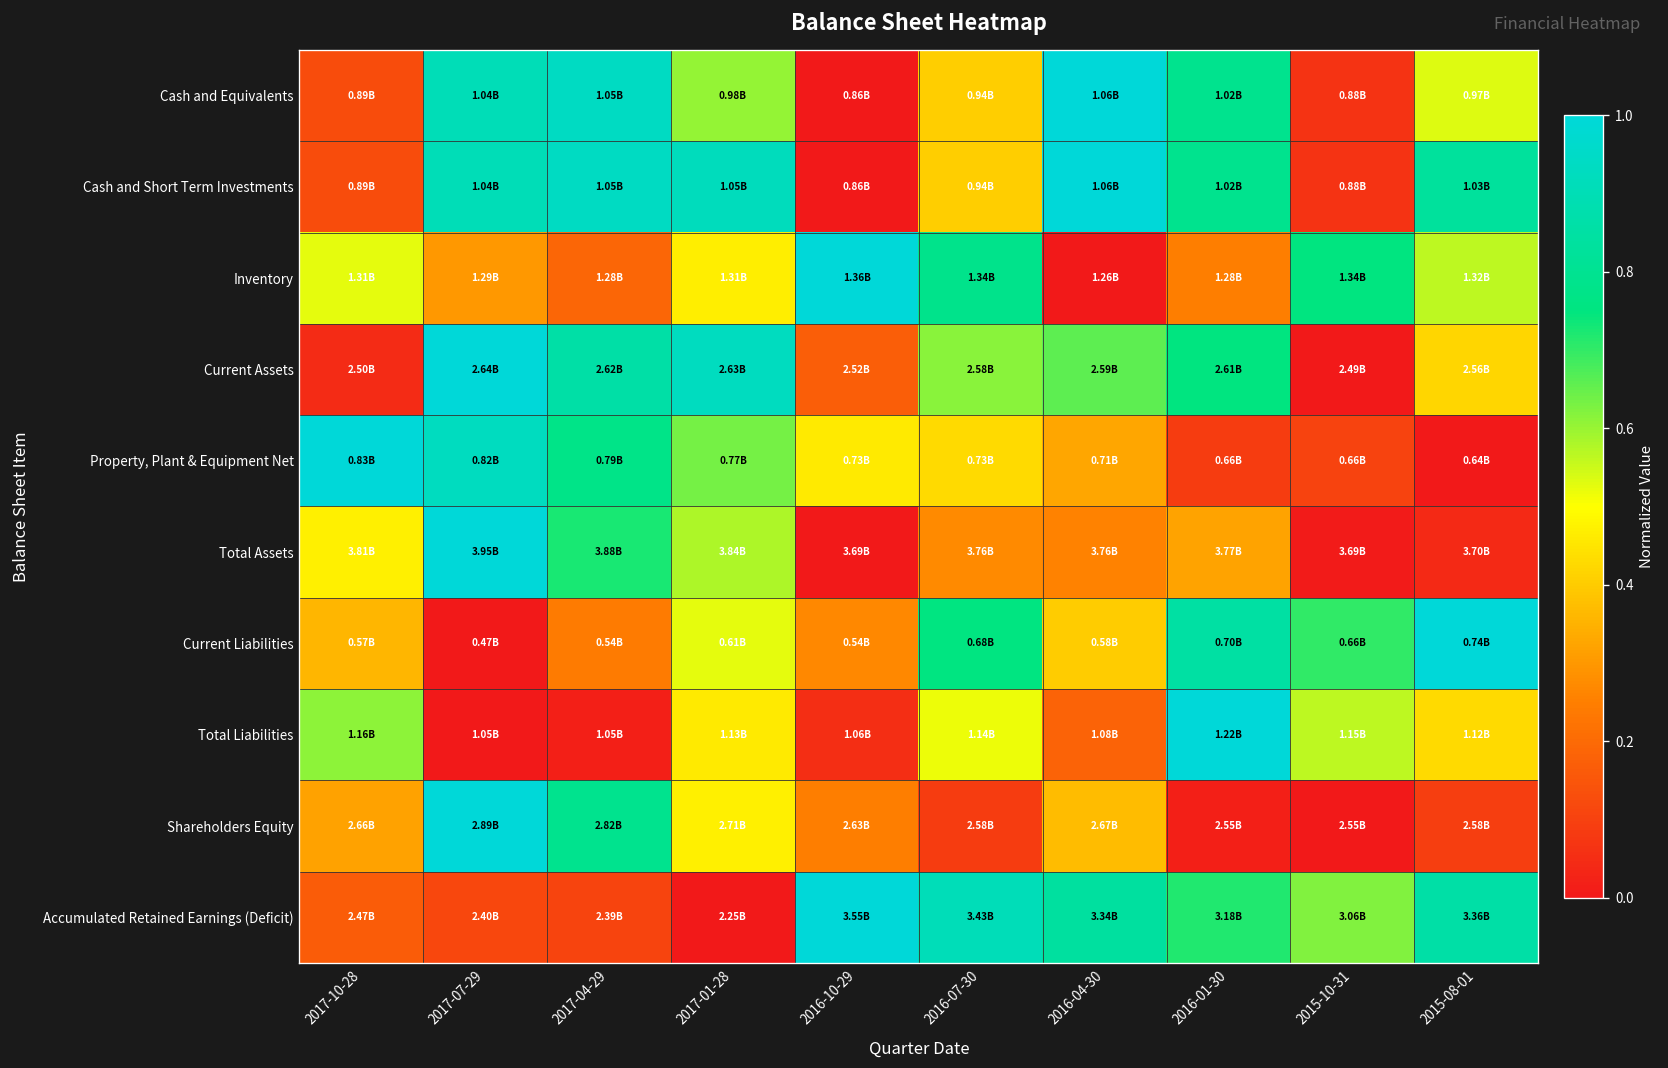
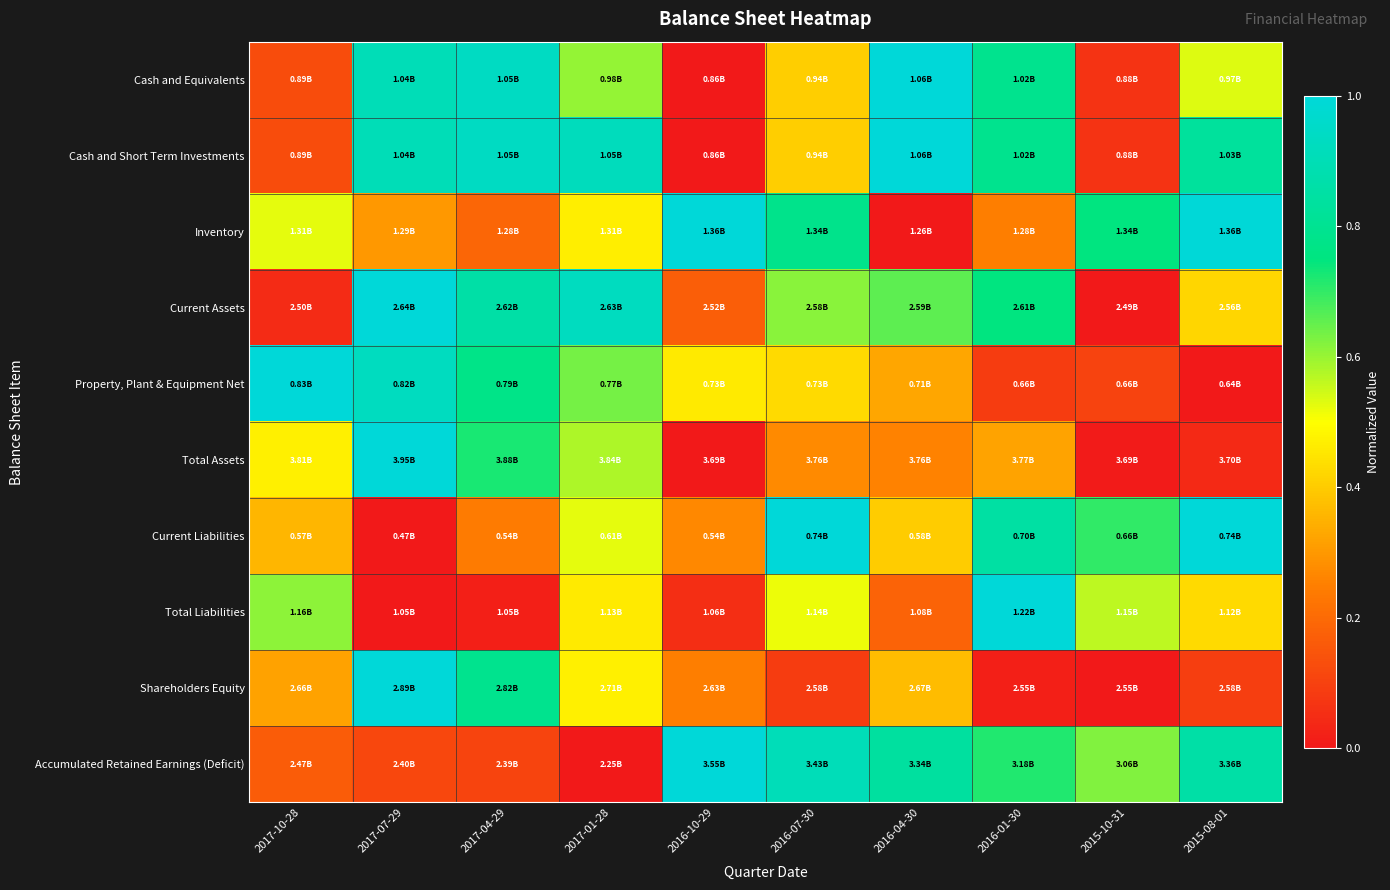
  {
    "Cash and Equivalents": {
      "2017-10-28": "0.89B",
      "2017-07-29": "1.04B",
      "2017-04-29": "1.05B",
      "2017-01-28": "0.98B",
      "2016-10-29": "0.86B",
      "2016-07-30": "0.94B",
      "2016-04-30": "1.06B",
      "2016-01-30": "1.02B",
      "2015-10-31": "0.88B",
      "2015-08-01": "0.97B"
    },
    "Cash and Short Term Investments": {
      "2017-10-28": "0.89B",
      "2017-07-29": "1.04B",
      "2017-04-29": "1.05B",
      "2017-01-28": "1.05B",
      "2016-10-29": "0.86B",
      "2016-07-30": "0.94B",
      "2016-04-30": "1.06B",
      "2016-01-30": "1.02B",
      "2015-10-31": "0.88B",
      "2015-08-01": "1.03B"
    },
    "Inventory": {
      "2017-10-28": "1.31B",
      "2017-07-29": "1.29B",
      "2017-04-29": "1.28B",
      "2017-01-28": "1.31B",
      "2016-10-29": "1.36B",
      "2016-07-30": "1.34B",
      "2016-04-30": "1.26B",
      "2016-01-30": "1.28B",
      "2015-10-31": "1.34B",
-     "2015-08-01": "1.32B"
+     "2015-08-01": "1.36B"
    },
    "Current Assets": {
      "2017-10-28": "2.50B",
      "2017-07-29": "2.64B",
      "2017-04-29": "2.62B",
      "2017-01-28": "2.63B",
      "2016-10-29": "2.52B",
      "2016-07-30": "2.58B",
      "2016-04-30": "2.59B",
      "2016-01-30": "2.61B",
      "2015-10-31": "2.49B",
      "2015-08-01": "2.56B"
    },
    "Property, Plant & Equipment Net": {
      "2017-10-28": "0.83B",
      "2017-07-29": "0.82B",
      "2017-04-29": "0.79B",
      "2017-01-28": "0.77B",
      "2016-10-29": "0.73B",
      "2016-07-30": "0.73B",
      "2016-04-30": "0.71B",
      "2016-01-30": "0.66B",
      "2015-10-31": "0.66B",
      "2015-08-01": "0.64B"
    },
    "Total Assets": {
      "2017-10-28": "3.81B",
      "2017-07-29": "3.95B",
      "2017-04-29": "3.88B",
      "2017-01-28": "3.84B",
      "2016-10-29": "3.69B",
      "2016-07-30": "3.76B",
      "2016-04-30": "3.76B",
      "2016-01-30": "3.77B",
      "2015-10-31": "3.69B",
      "2015-08-01": "3.70B"
    },
    "Current Liabilities": {
      "2017-10-28": "0.57B",
      "2017-07-29": "0.47B",
      "2017-04-29": "0.54B",
      "2017-01-28": "0.61B",
      "2016-10-29": "0.54B",
-     "2016-07-30": "0.68B",
+     "2016-07-30": "0.74B",
      "2016-04-30": "0.58B",
      "2016-01-30": "0.70B",
      "2015-10-31": "0.66B",
      "2015-08-01": "0.74B"
    },
    "Total Liabilities": {
      "2017-10-28": "1.16B",
      "2017-07-29": "1.05B",
      "2017-04-29": "1.05B",
      "2017-01-28": "1.13B",
      "2016-10-29": "1.06B",
      "2016-07-30": "1.14B",
      "2016-04-30": "1.08B",
      "2016-01-30": "1.22B",
      "2015-10-31": "1.15B",
      "2015-08-01": "1.12B"
    },
    "Shareholders Equity": {
      "2017-10-28": "2.66B",
      "2017-07-29": "2.89B",
      "2017-04-29": "2.82B",
      "2017-01-28": "2.71B",
      "2016-10-29": "2.63B",
      "2016-07-30": "2.58B",
      "2016-04-30": "2.67B",
      "2016-01-30": "2.55B",
      "2015-10-31": "2.55B",
      "2015-08-01": "2.58B"
    },
    "Accumulated Retained Earnings (Deficit)": {
      "2017-10-28": "2.47B",
      "2017-07-29": "2.40B",
      "2017-04-29": "2.39B",
      "2017-01-28": "2.25B",
      "2016-10-29": "3.55B",
      "2016-07-30": "3.43B",
      "2016-04-30": "3.34B",
      "2016-01-30": "3.18B",
      "2015-10-31": "3.06B",
      "2015-08-01": "3.36B"
    }
  }
